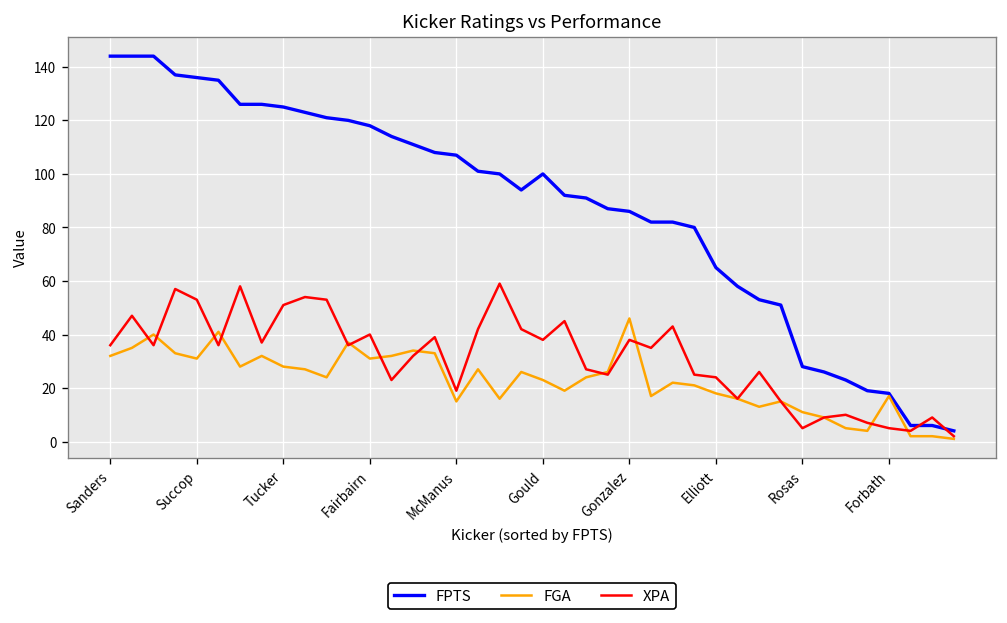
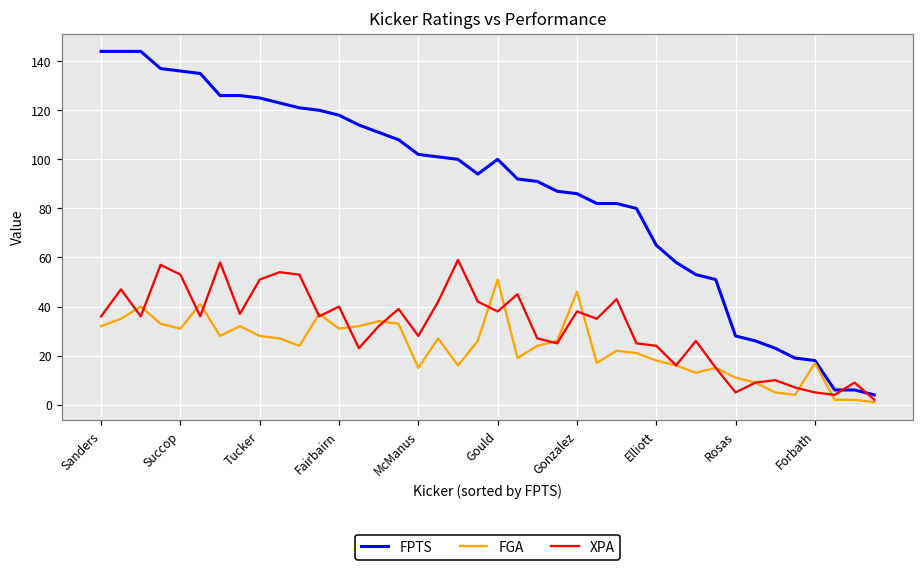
  {
    "FPTS": {
      "Sanders": 144,
      "Succop": 136,
      "Tucker": 125,
      "Fairbairn": 118,
-     "McManus": 107,
+     "McManus": 102,
      "Gould": 100,
      "Gonzalez": 86,
      "Elliott": 65,
      "Rosas": 28
    },
    "FGA": {
      "Sanders": 32,
      "Succop": 31,
      "Tucker": 28,
      "Fairbairn": 31,
      "McManus": 15,
-     "Gould": 23,
+     "Gould": 51,
      "Gonzalez": 46,
      "Elliott": 18,
      "Rosas": 11
    },
    "XPA": {
      "Sanders": 36,
      "Succop": 53,
      "Tucker": 51,
      "Fairbairn": 40,
-     "McManus": 19,
+     "McManus": 28,
      "Gould": 38,
      "Gonzalez": 38,
      "Elliott": 24,
      "Rosas": 5,
      "Forbath": 5
    }
  }
